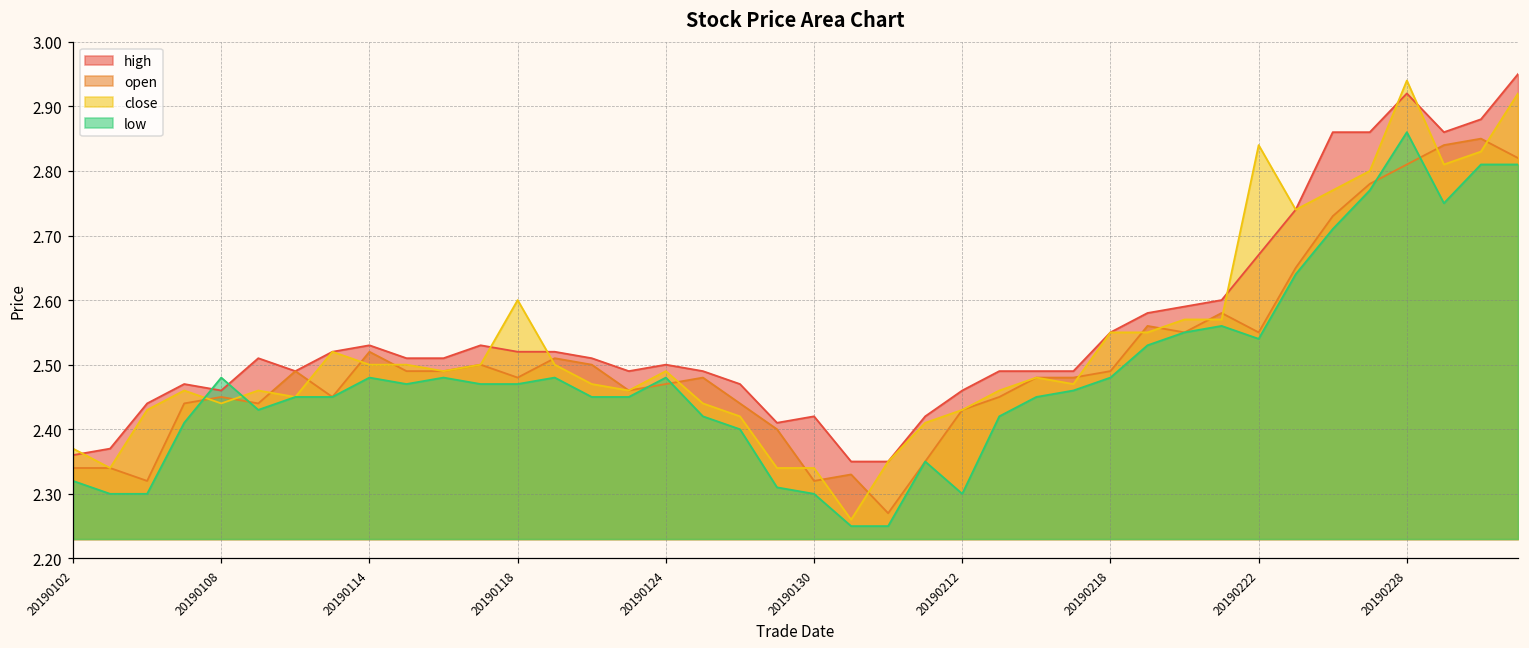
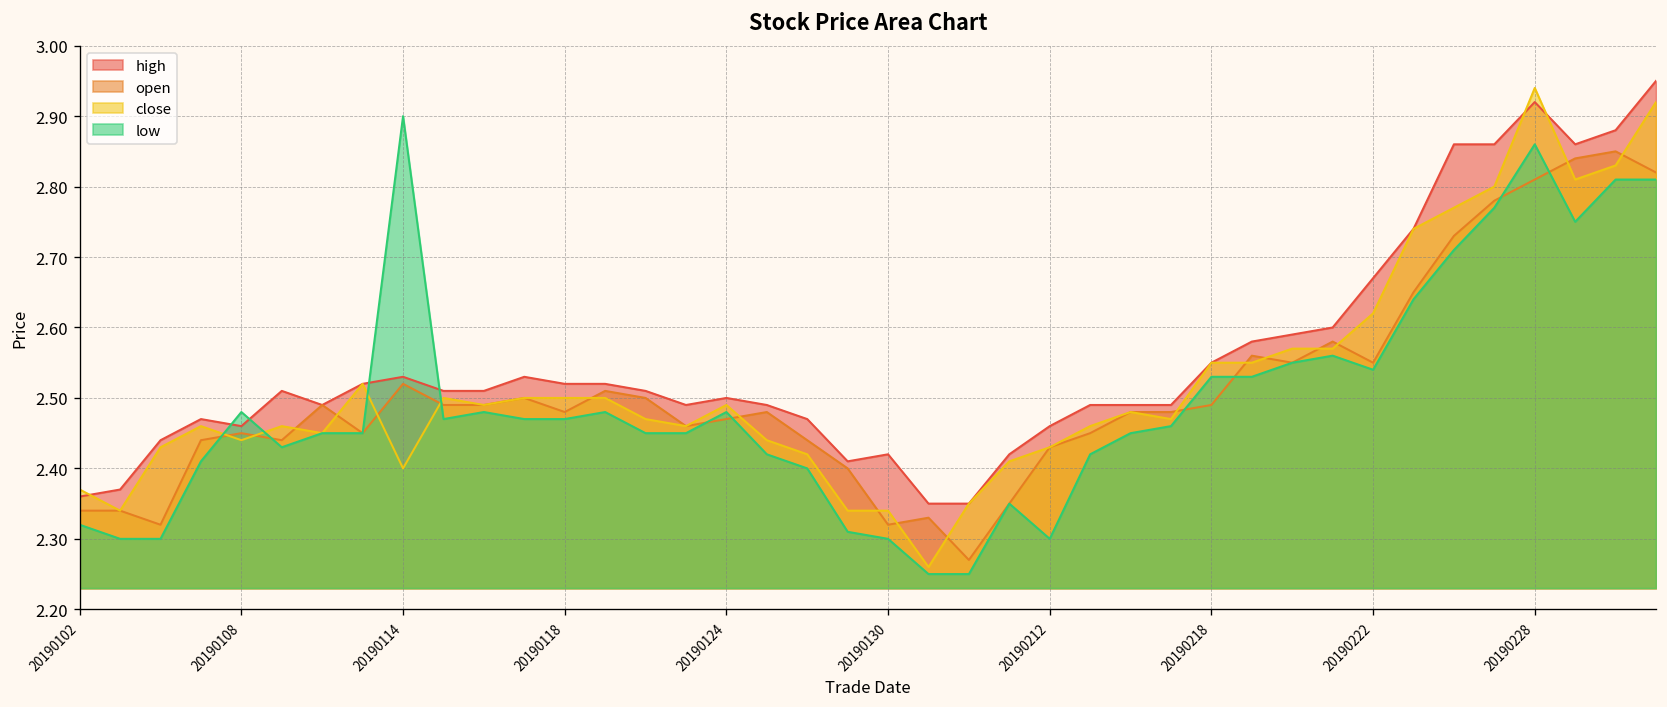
  {
    "close": {
      "20190102": 2.37,
      "20190108": 2.44,
-     "20190114": 2.5,
-     "20190118": 2.6,
+     "20190114": 2.4,
+     "20190118": 2.5,
      "20190124": 2.49,
      "20190130": 2.34,
-     "20190222": 2.84,
+     "20190222": 2.62,
      "20190228": 2.94
    },
    "low": {
      "20190102": 2.32,
      "20190108": 2.48,
-     "20190114": 2.48,
+     "20190114": 2.90,
      "20190118": 2.47,
      "20190124": 2.48,
      "20190130": 2.30,
      "20190212": 2.30,
-     "20190218": 2.48,
+     "20190218": 2.53,
      "20190222": 2.54,
      "20190228": 2.86
    }
  }
